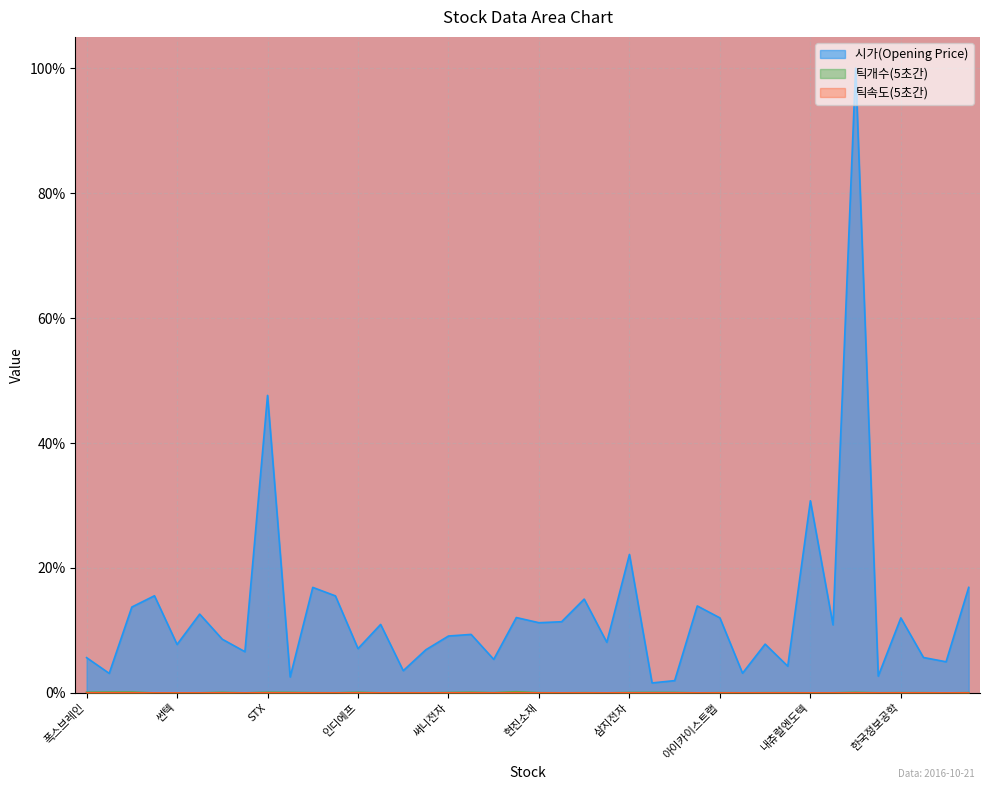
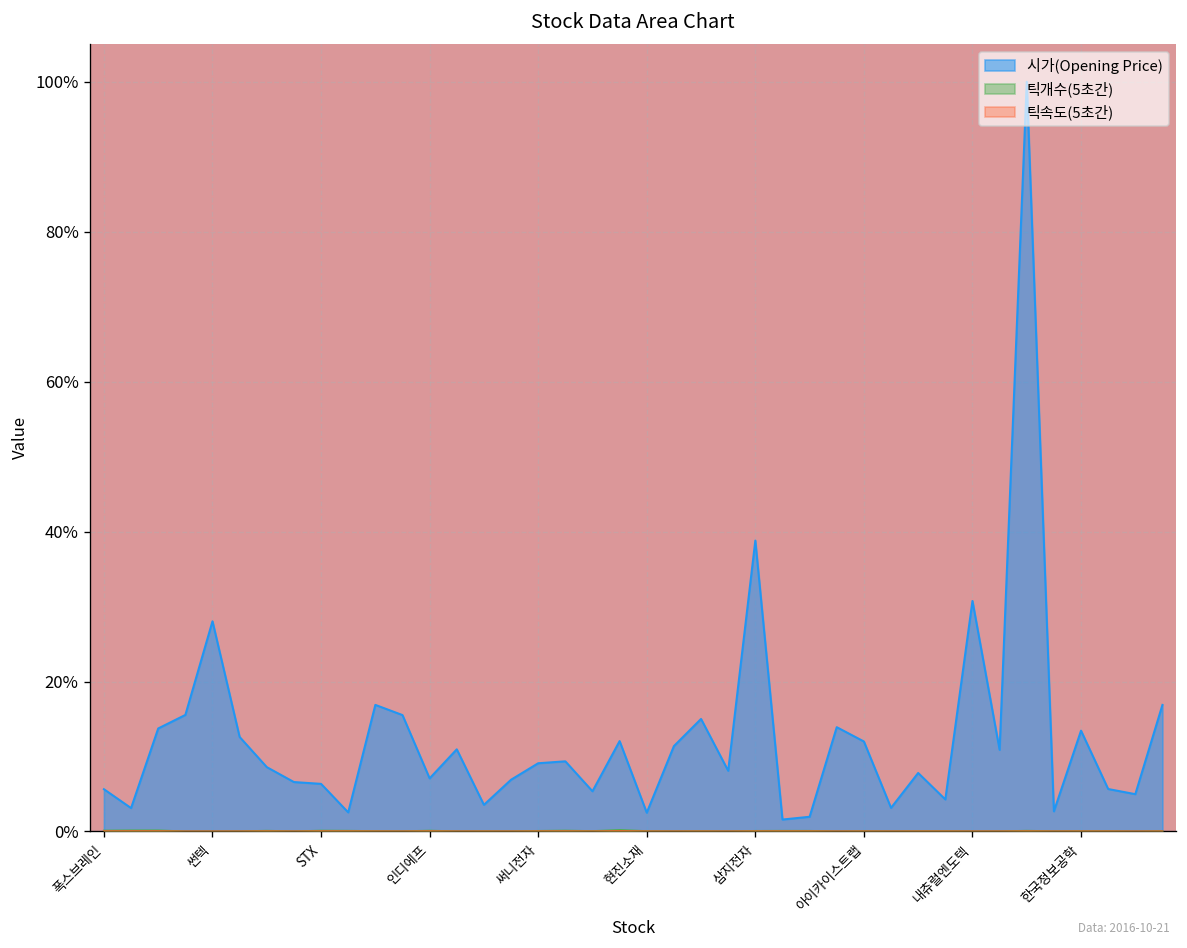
  {
    "시가(Opening Price)": {
      "폭스브레인": "6%",
-     "썬텍": "8%",
-     "STX": "48%",
+     "썬텍": "28%",
+     "STX": "6%",
      "인디에프": "7%",
      "써니전자": "9%",
-     "현진소재": "11%",
-     "삼지전자": "22%",
+     "현진소재": "3%",
+     "삼지전자": "39%",
      "아이카이스트랩": "12%",
      "내츄럴엔도텍": "31%",
-     "한국정보공학": "12%"
+     "한국정보공학": "13%"
    }
  }
